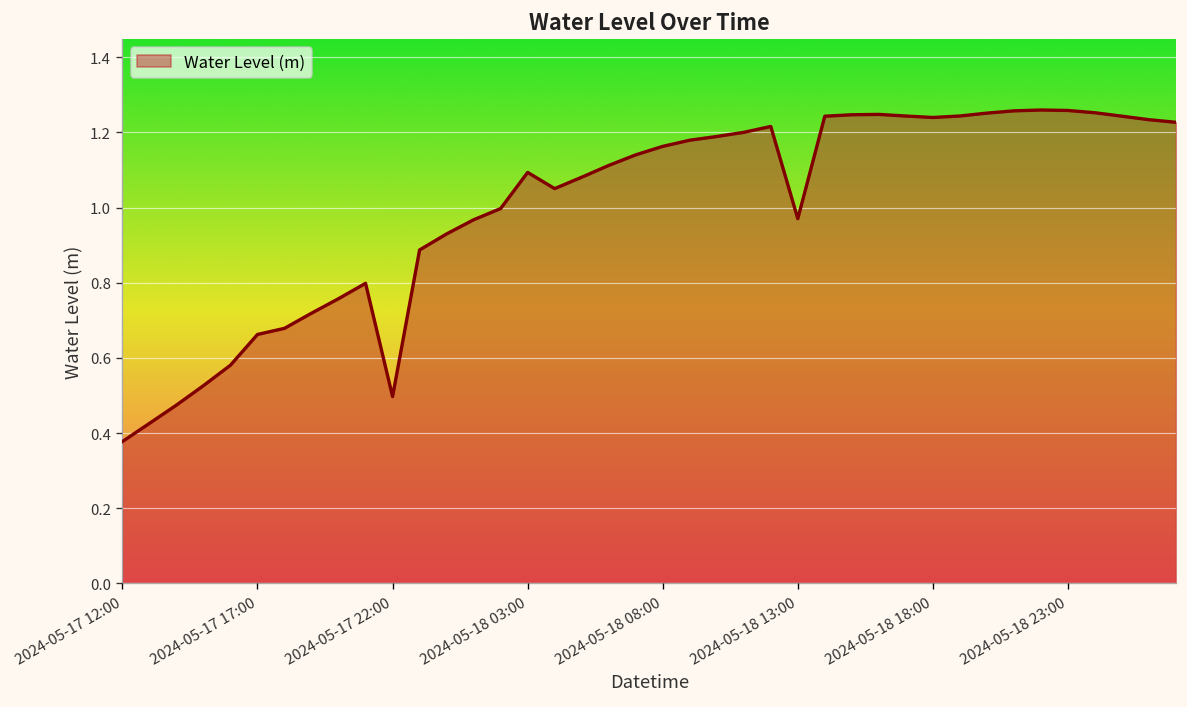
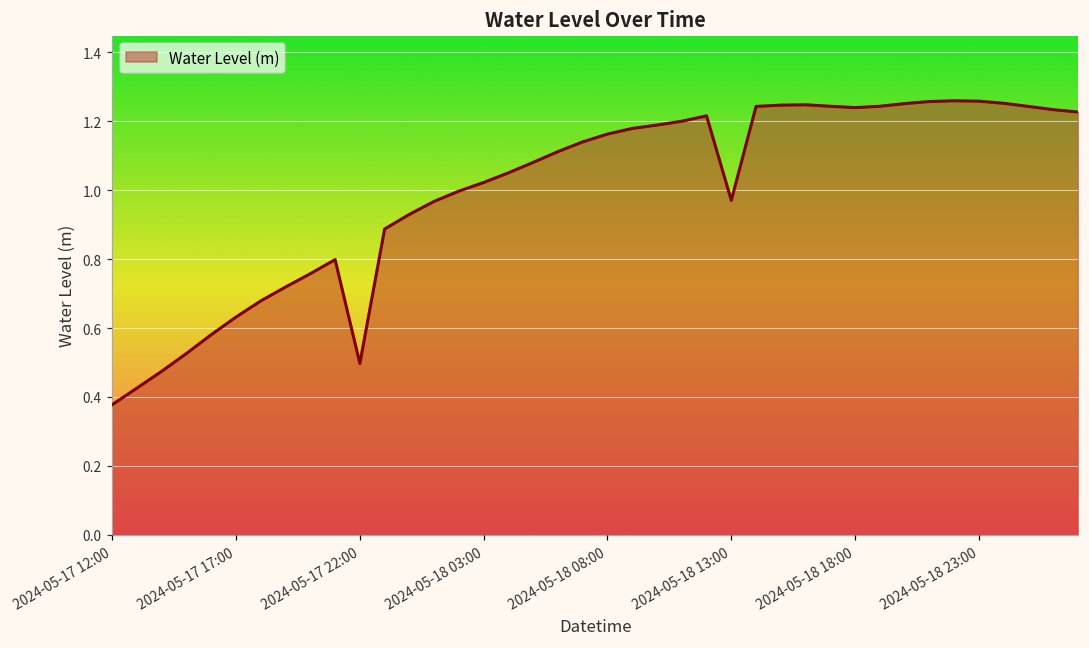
  {
    "2024-05-17 12:00": 0.38,
-   "2024-05-17 17:00": 0.66,
+   "2024-05-17 17:00": 0.63,
    "2024-05-17 22:00": 0.50,
-   "2024-05-18 03:00": 1.09,
+   "2024-05-18 03:00": 1.02,
    "2024-05-18 08:00": 1.16,
    "2024-05-18 13:00": 0.97,
    "2024-05-18 18:00": 1.24,
    "2024-05-18 23:00": 1.26
  }
